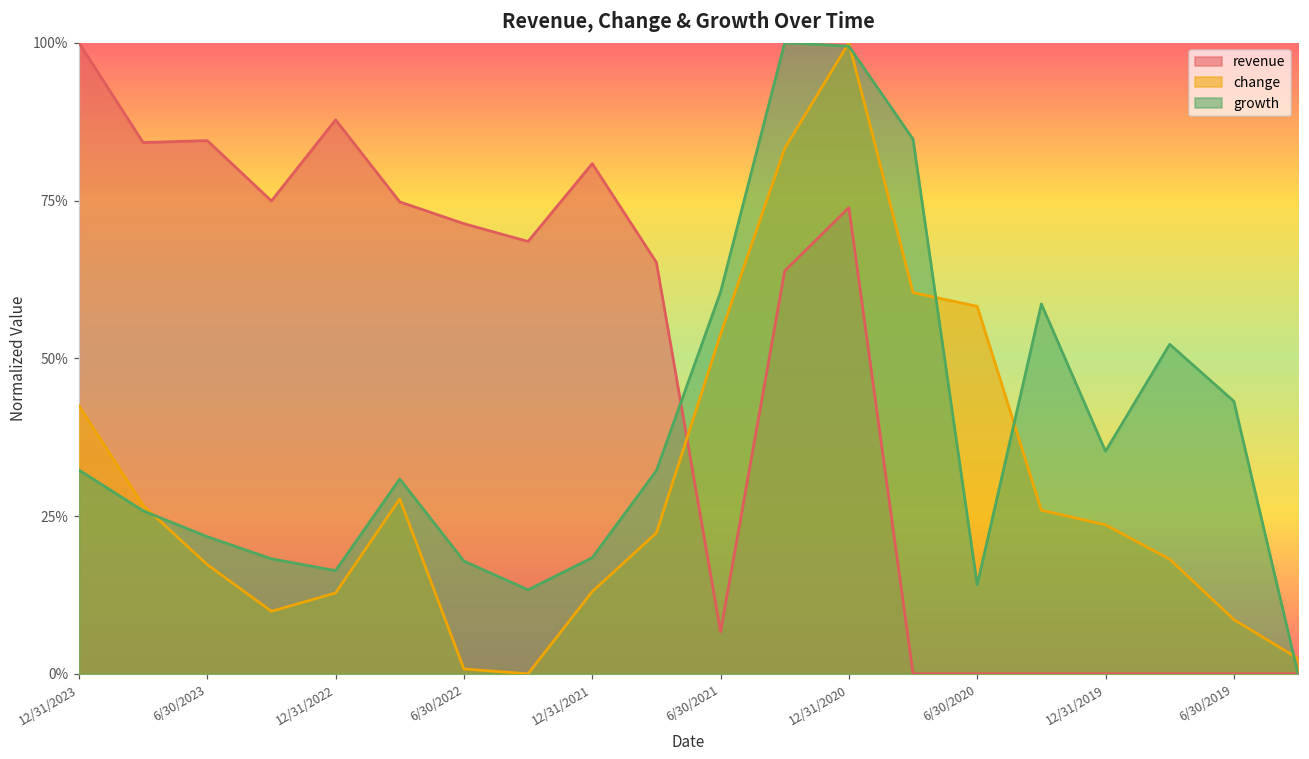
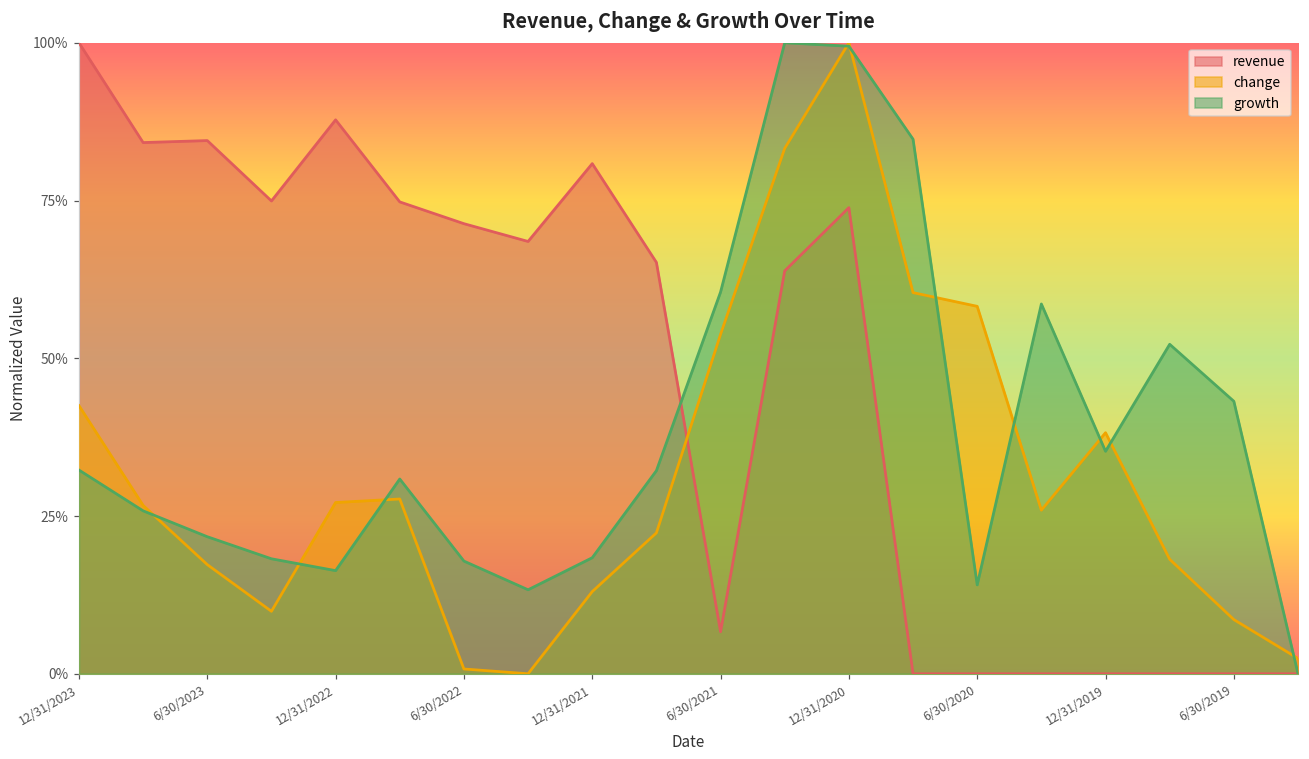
  {
    "revenue": {
      "12/31/2023": "100%",
      "6/30/2023": "85%",
      "12/31/2022": "88%",
      "6/30/2022": "71%",
      "12/31/2021": "81%",
      "6/30/2021": "7%",
      "12/31/2020": "74%",
      "6/30/2020": "0%",
      "12/31/2019": "0%",
      "6/30/2019": "0%"
    },
    "change": {
      "12/31/2023": "42%",
      "6/30/2023": "17%",
-     "12/31/2022": "13%",
+     "12/31/2022": "27%",
      "6/30/2022": "1%",
      "12/31/2021": "13%",
      "6/30/2021": "54%",
      "12/31/2020": "100%",
      "6/30/2020": "58%",
-     "12/31/2019": "24%",
+     "12/31/2019": "38%",
      "6/30/2019": "9%"
    },
    "growth": {
      "12/31/2023": "32%",
      "6/30/2023": "22%",
      "12/31/2022": "16%",
      "6/30/2022": "18%",
      "12/31/2021": "18%",
      "6/30/2021": "60%",
      "12/31/2020": "99%",
      "6/30/2020": "14%",
      "12/31/2019": "35%",
      "6/30/2019": "43%"
    }
  }
